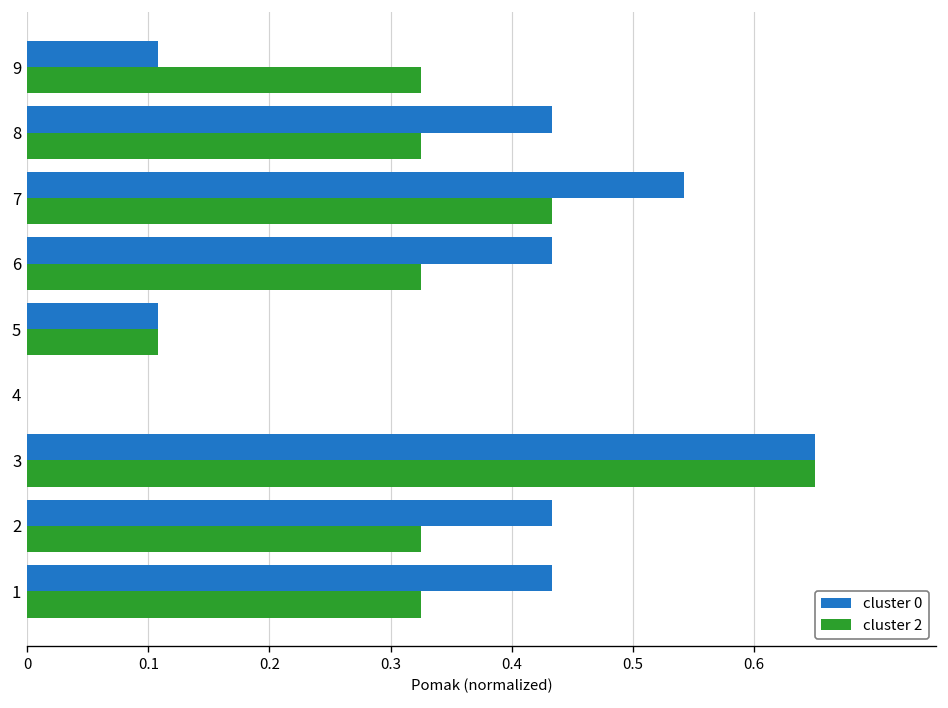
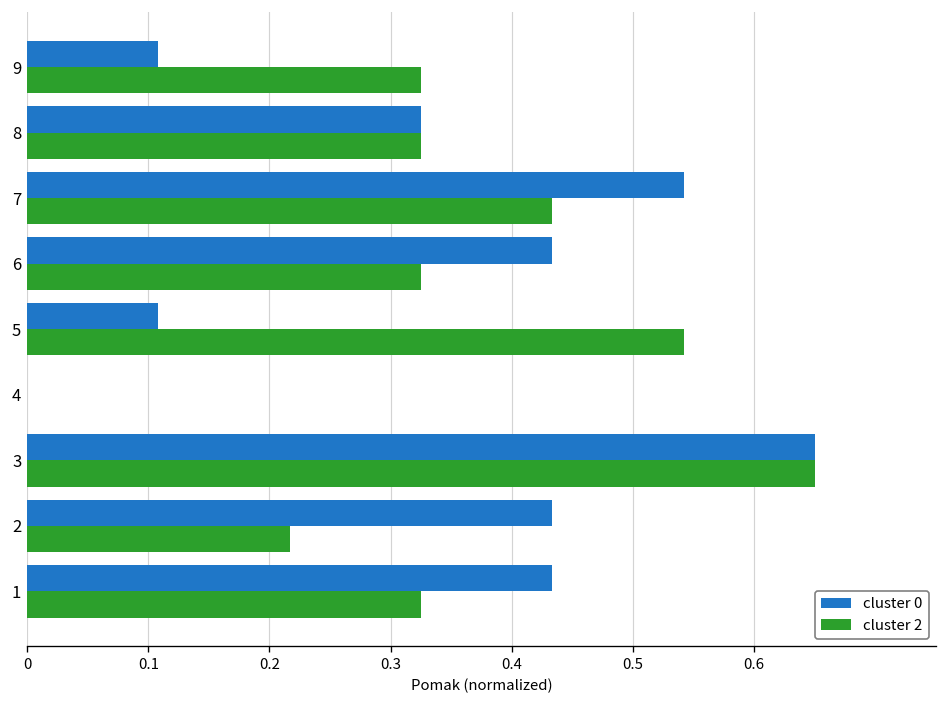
  {
    "cluster 0": {
      "9": 0.108,
-     "8": 0.433,
+     "8": 0.325,
      "7": 0.542,
      "6": 0.433,
      "5": 0.108,
      "4": 0.000,
      "3": 0.650,
      "2": 0.433,
      "1": 0.433
    },
    "cluster 2": {
      "9": 0.325,
      "8": 0.325,
      "7": 0.433,
      "6": 0.325,
-     "5": 0.108,
+     "5": 0.542,
      "4": 0.000,
      "3": 0.650,
-     "2": 0.325,
+     "2": 0.217,
      "1": 0.325
    }
  }
